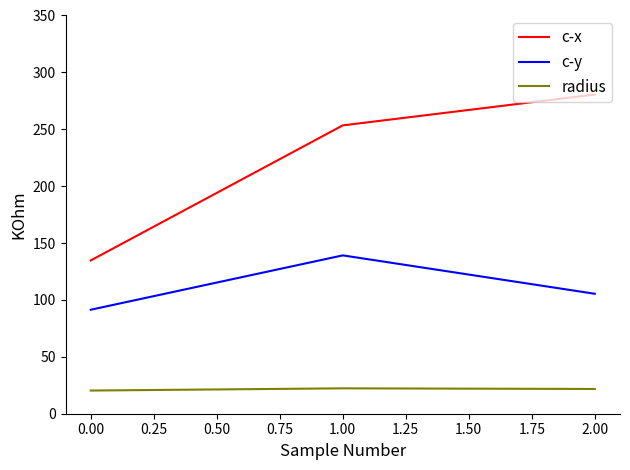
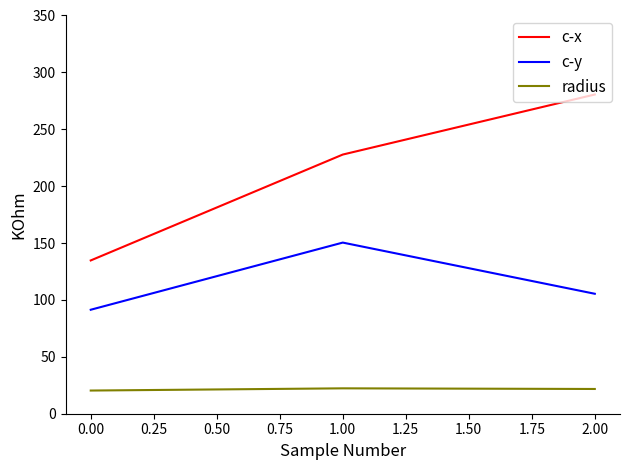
  {
    "c-x": {
      "0.00": 135,
-     "1.00": 253
+     "1.00": 228
    },
    "c-y": {
      "0.00": 91,
-     "1.00": 139,
+     "1.00": 150,
      "2.00": 105
    },
    "radius": {
      "0.00": 20,
      "1.00": 22,
      "2.00": 22
    }
  }
